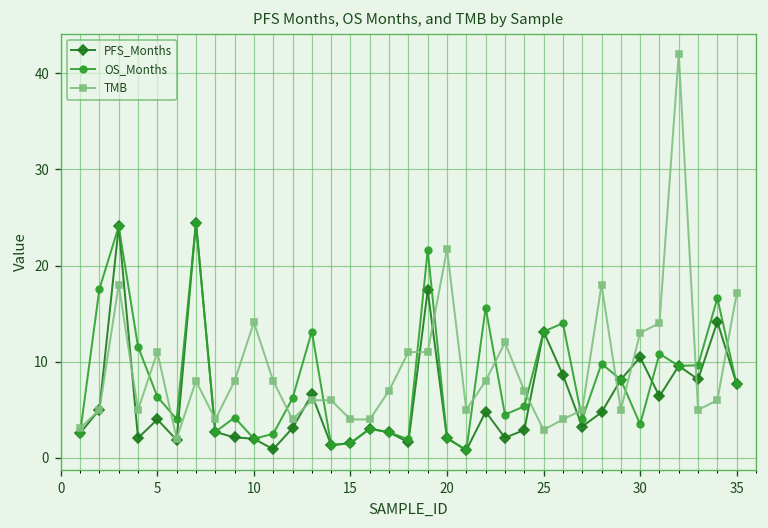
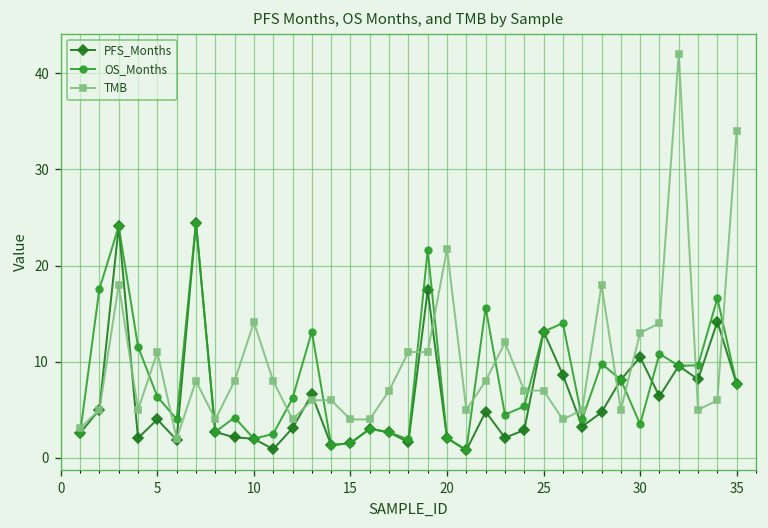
  {
    "TMB": {
      "5": 11,
      "10": 14,
      "15": 4,
      "20": 22,
-     "25": 3,
+     "25": 7,
      "30": 13,
-     "35": 17
+     "35": 34
    }
  }
